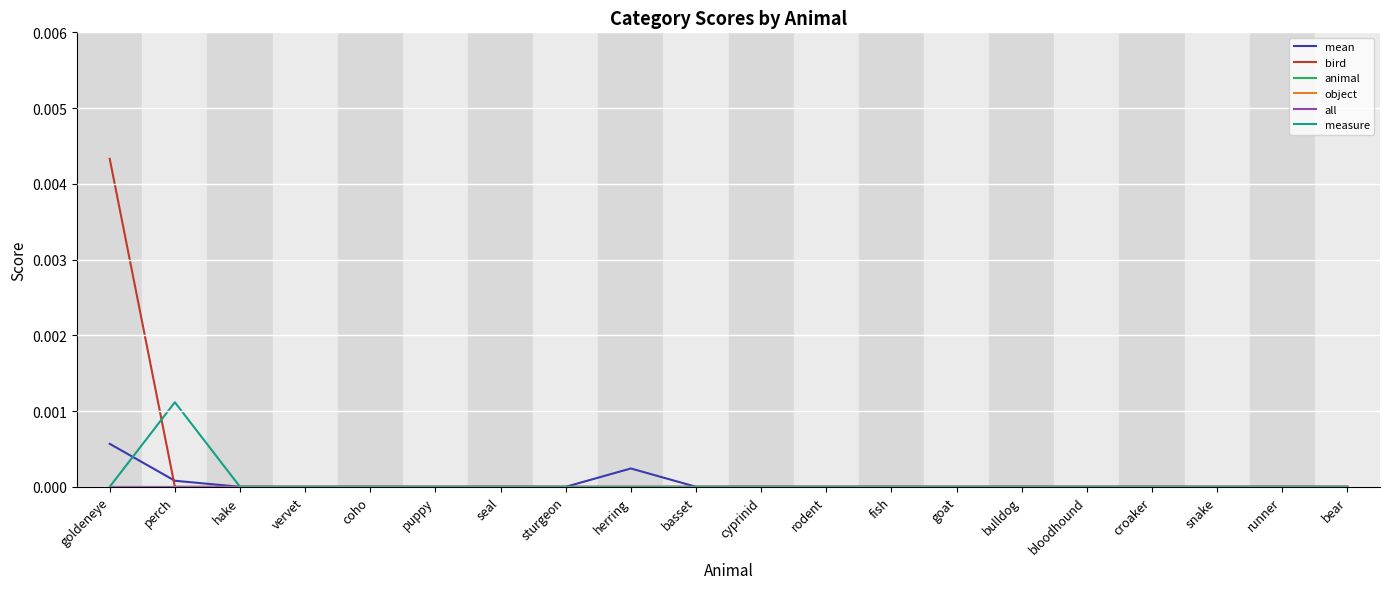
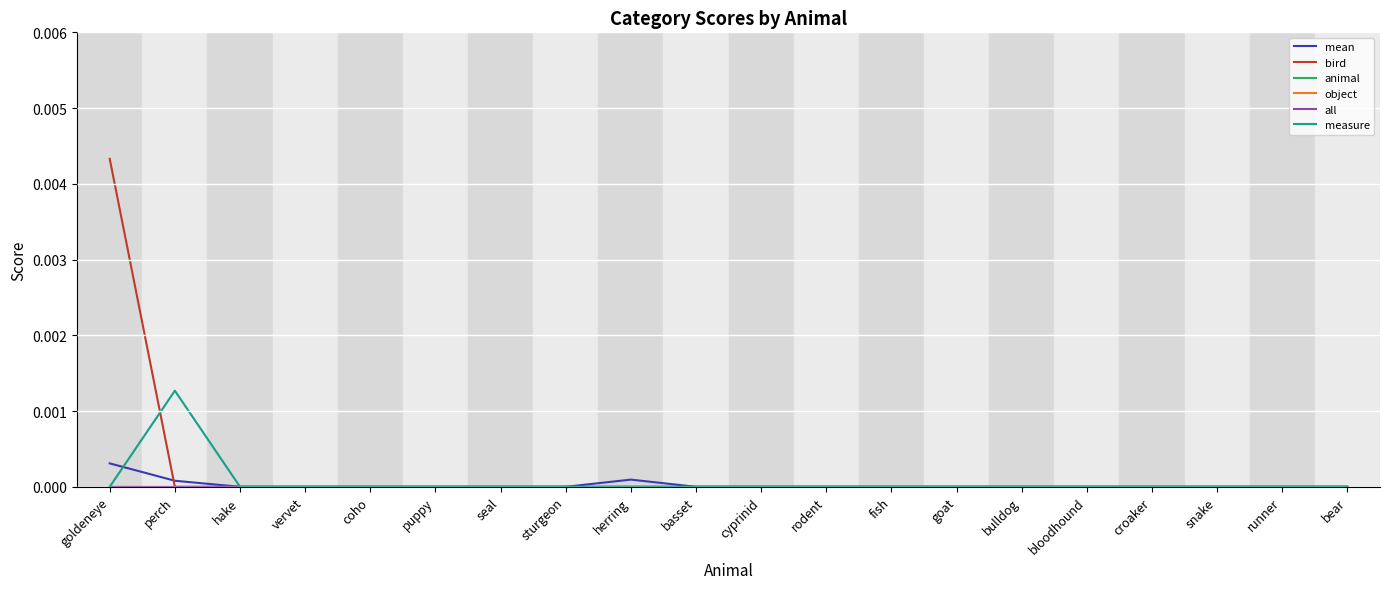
  {
    "mean": {
-     "goldeneye": 0.0006,
+     "goldeneye": 0.0003,
      "perch": 0.0001,
-     "herring": 0.0002
+     "herring": 0.0001
    },
    "bird": {
      "goldeneye": 0.0043
    },
    "measure": {
-     "perch": 0.0011
+     "perch": 0.0013
    }
  }
